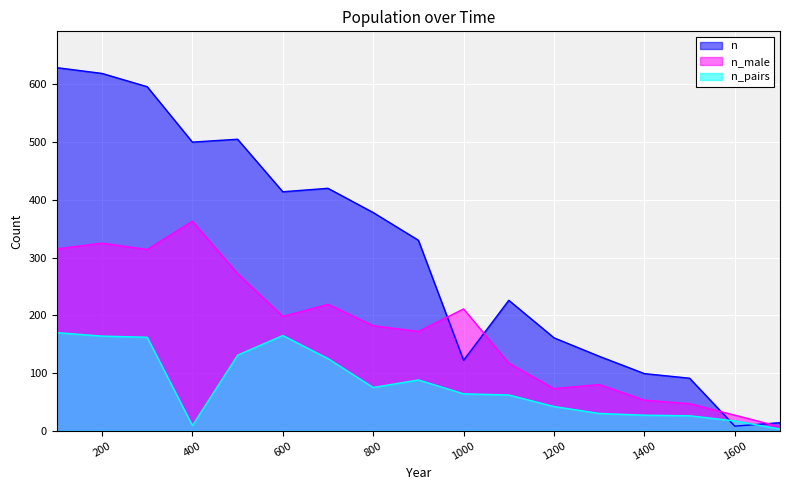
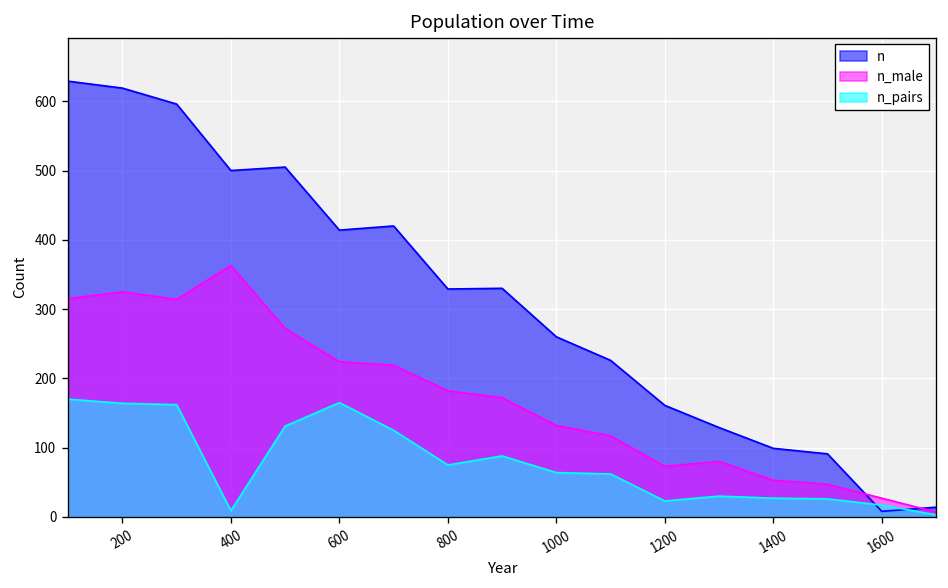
  {
    "n": {
      "200": 620,
      "400": 500,
      "600": 410,
-     "800": 380,
-     "1000": 120,
+     "800": 330,
+     "1000": 260,
      "1200": 160,
      "1400": 100,
      "1600": 10
    },
    "n_male": {
      "200": 330,
      "400": 360,
-     "600": 200,
+     "600": 220,
      "800": 180,
-     "1000": 210,
+     "1000": 130,
      "1200": 70,
      "1400": 50,
      "1600": 30
    },
    "n_pairs": {
      "200": 160,
      "400": 10,
      "600": 170,
      "800": 80,
      "1000": 60,
-     "1200": 40,
+     "1200": 20,
      "1400": 30,
      "1600": 20
    }
  }
